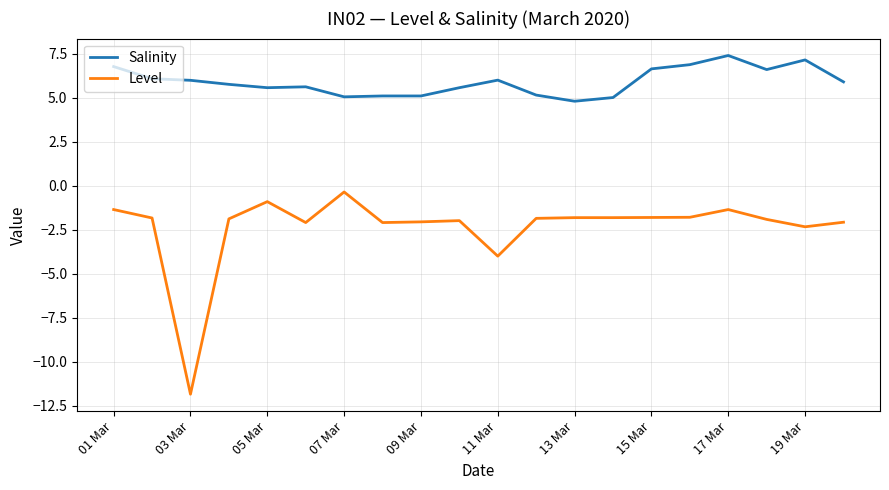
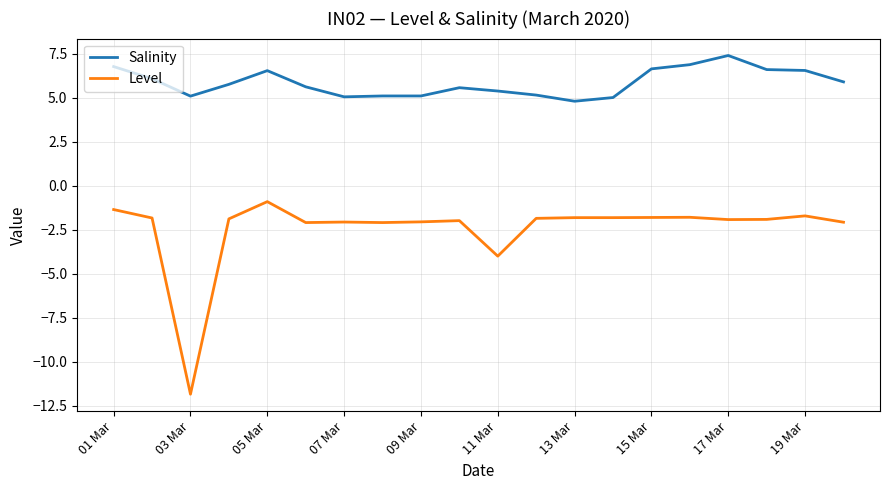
  {
    "Salinity": {
-     "03 Mar": 6.0,
-     "05 Mar": 5.6,
+     "03 Mar": 5.1,
+     "05 Mar": 6.6,
      "07 Mar": 5.1,
      "09 Mar": 5.1,
-     "11 Mar": 6.0,
+     "11 Mar": 5.4,
      "13 Mar": 4.8,
      "15 Mar": 6.7,
      "17 Mar": 7.4,
-     "19 Mar": 7.2
+     "19 Mar": 6.6
    },
    "Level": {
      "01 Mar": -1.4,
      "03 Mar": -11.9,
      "05 Mar": -0.9,
-     "07 Mar": -0.4,
+     "07 Mar": -2.1,
      "09 Mar": -2.1,
      "11 Mar": -4.0,
      "13 Mar": -1.8,
      "15 Mar": -1.8,
-     "17 Mar": -1.4,
-     "19 Mar": -2.3
+     "17 Mar": -1.9,
+     "19 Mar": -1.7
    }
  }
